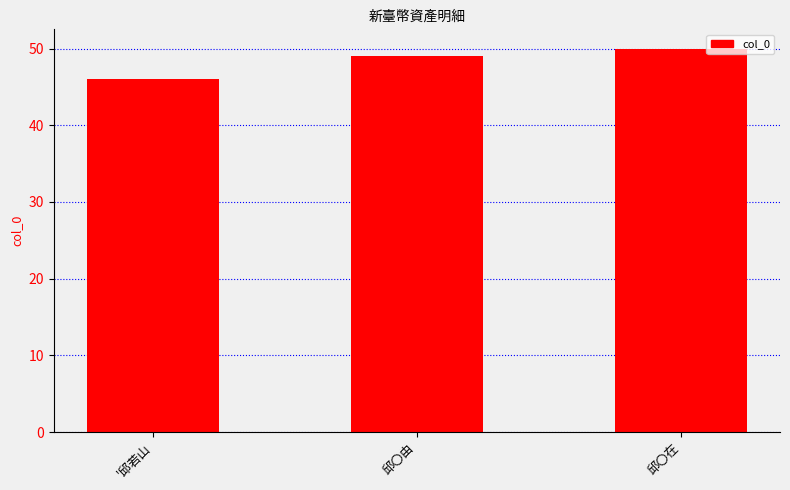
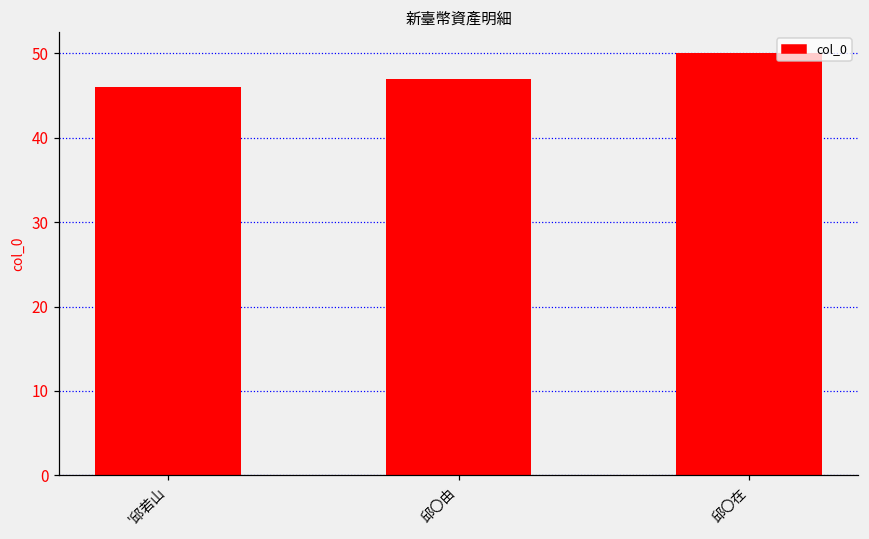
  {
    "'邱若山": 46,
-   "邱〇由": 49,
+   "邱〇由": 47,
    "邱〇在": 50
  }
